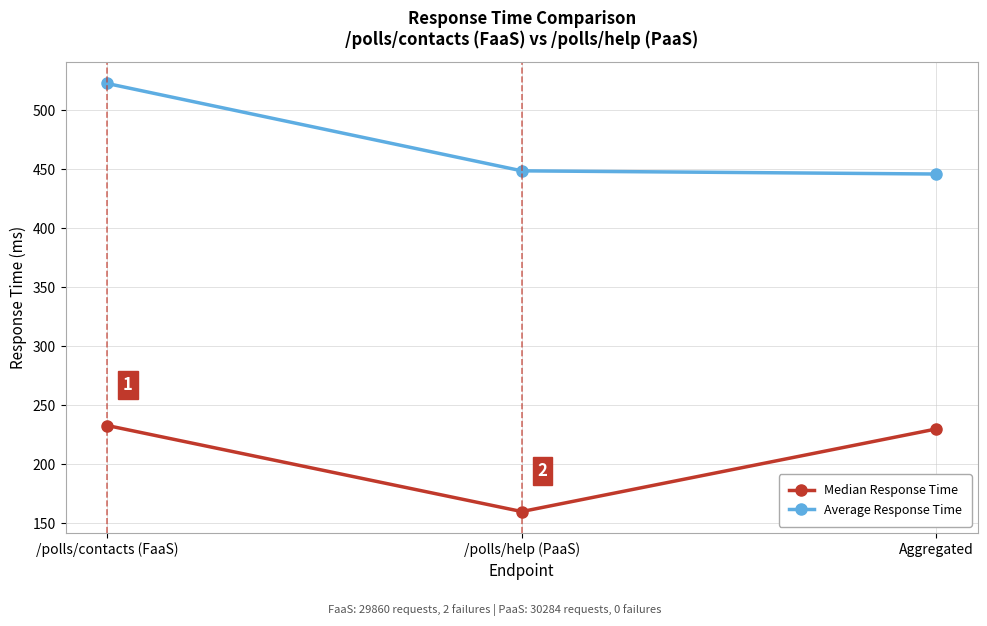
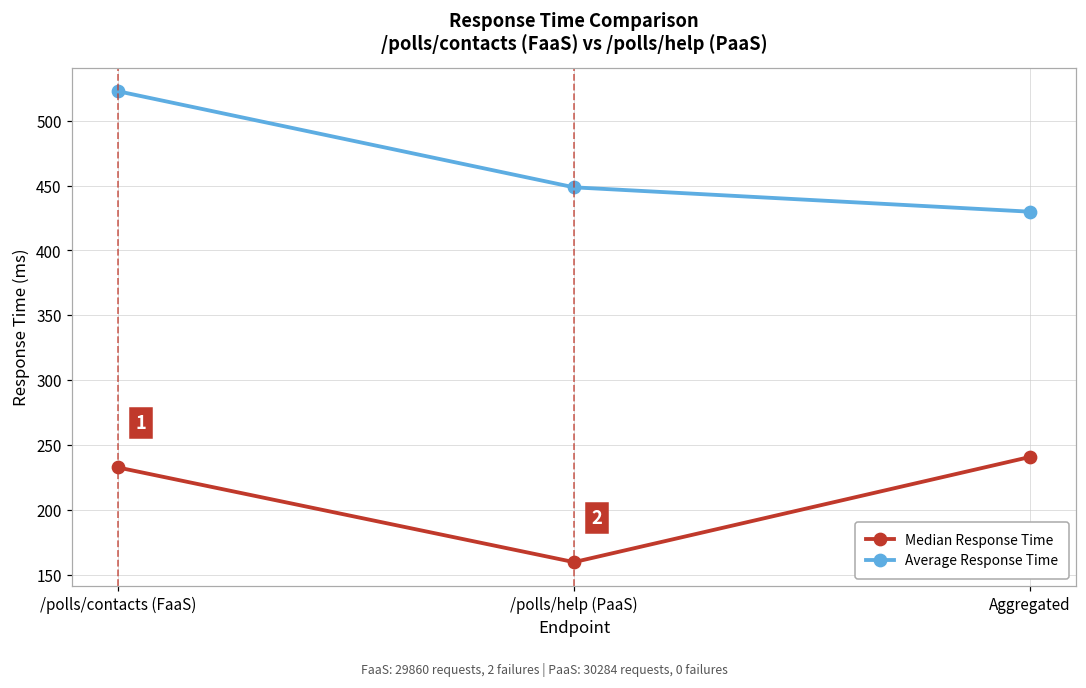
  {
    "Median Response Time": {
      "/polls/contacts (FaaS)": 233,
      "/polls/help (PaaS)": 160,
-     "Aggregated": 230
+     "Aggregated": 241
    },
    "Average Response Time": {
      "/polls/contacts (FaaS)": 523,
      "/polls/help (PaaS)": 449,
-     "Aggregated": 446
+     "Aggregated": 430
    }
  }
